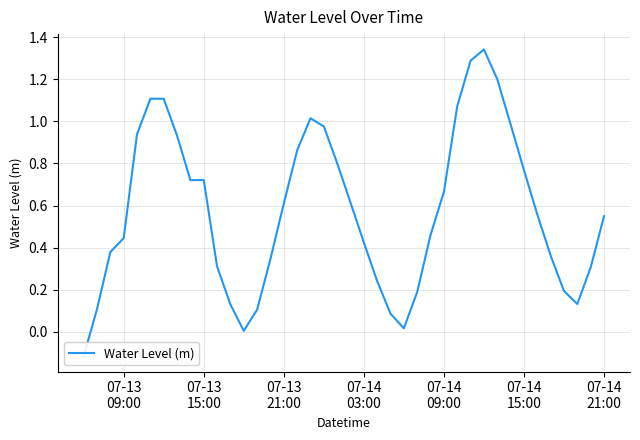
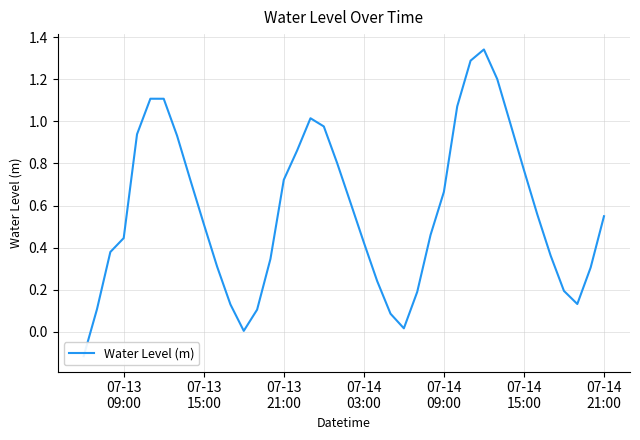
  {
    "07-13 09:00": 0.45,
-   "07-13 15:00": 0.72,
-   "07-13 21:00": 0.61,
+   "07-13 15:00": 0.51,
+   "07-13 21:00": 0.72,
    "07-14 03:00": 0.42,
    "07-14 09:00": 0.66,
    "07-14 15:00": 0.77,
    "07-14 21:00": 0.55
  }
